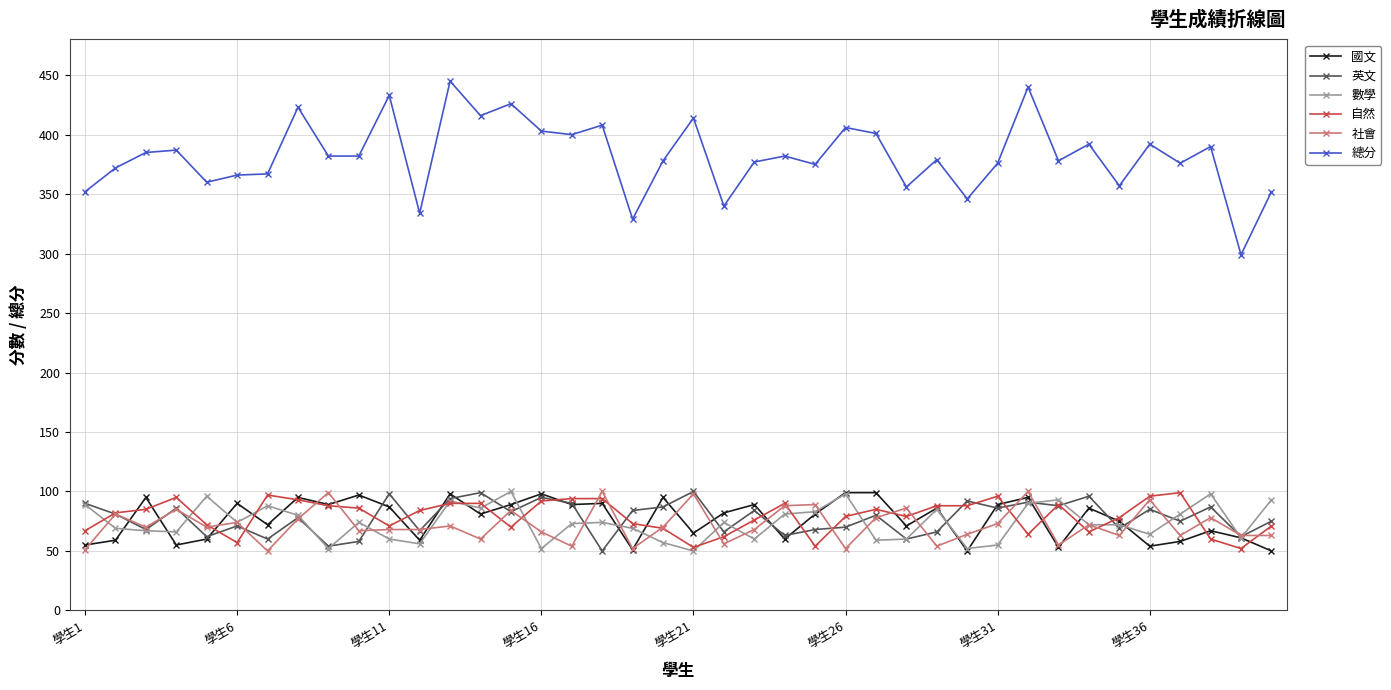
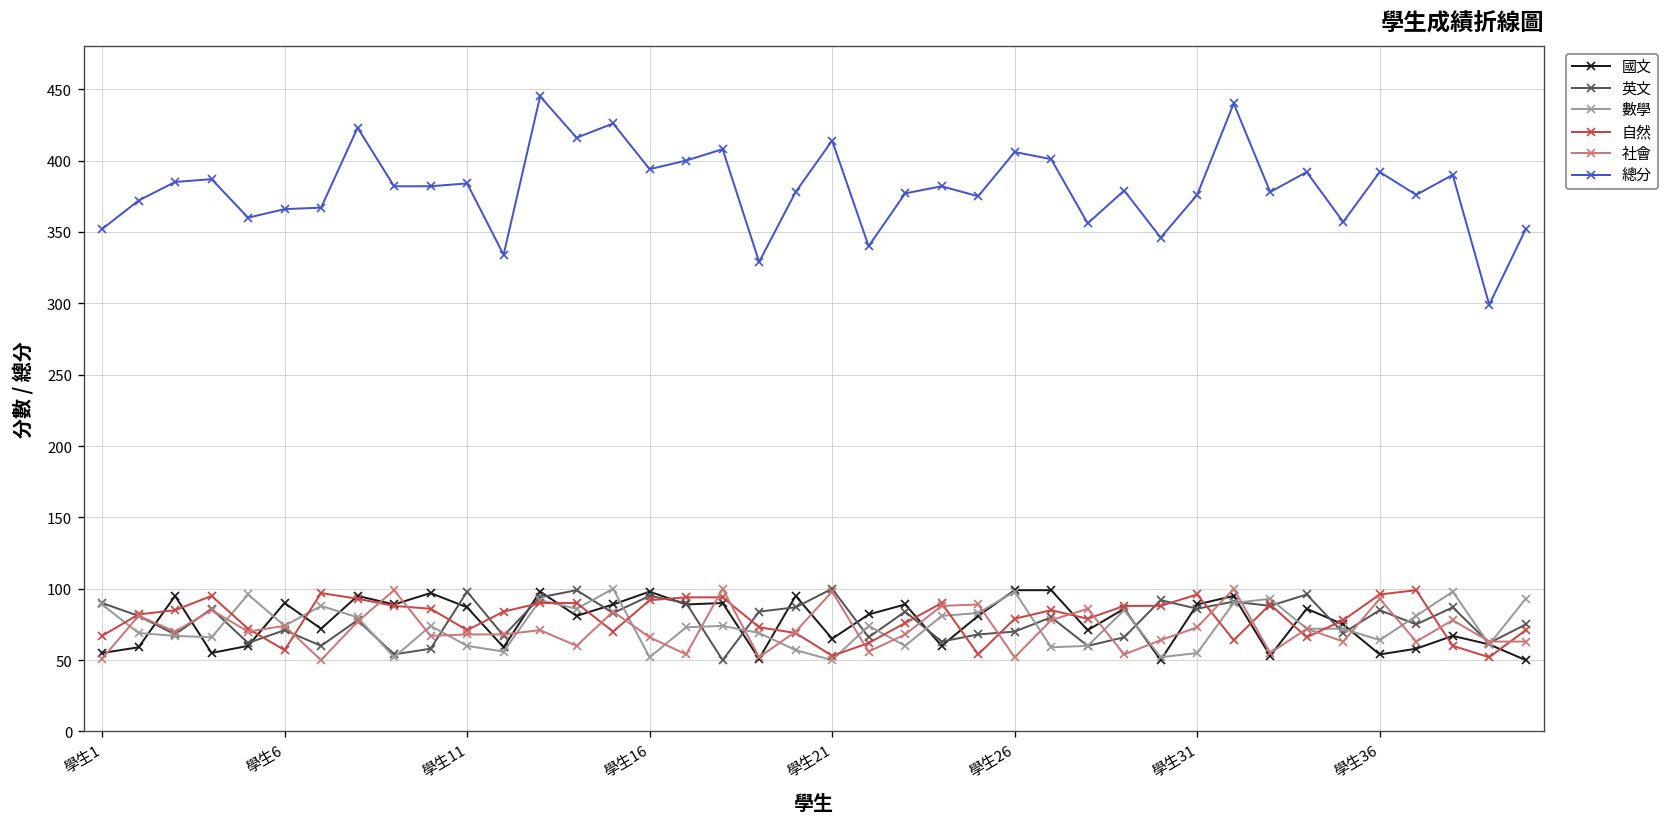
  {
    "國文": {
      "學生1": 55,
      "學生6": 90,
      "學生11": 87,
      "學生16": 98,
      "學生21": 65,
      "學生31": 89,
      "學生36": 54
    },
    "英文": {
      "學生6": 71,
      "學生11": 98,
      "學生16": 95,
      "學生26": 70,
      "學生31": 86,
      "學生36": 85
    },
    "數學": {
      "學生11": 60,
      "學生16": 52,
      "學生21": 50,
      "學生31": 55,
      "學生36": 64
    },
    "自然": {
      "學生1": 67,
      "學生6": 57,
      "學生11": 71,
      "學生16": 92,
      "學生21": 53,
      "學生26": 79,
      "學生31": 96,
      "學生36": 96
    },
    "社會": {
      "學生1": 51,
      "學生11": 68,
      "學生16": 66,
      "學生26": 52,
      "學生31": 73,
      "學生36": 93
    },
    "總分": {
      "學生1": 352,
      "學生6": 366,
-     "學生11": 433,
-     "學生16": 403,
+     "學生11": 384,
+     "學生16": 394,
      "學生21": 414,
      "學生26": 406,
      "學生31": 376,
      "學生36": 392
    }
  }
